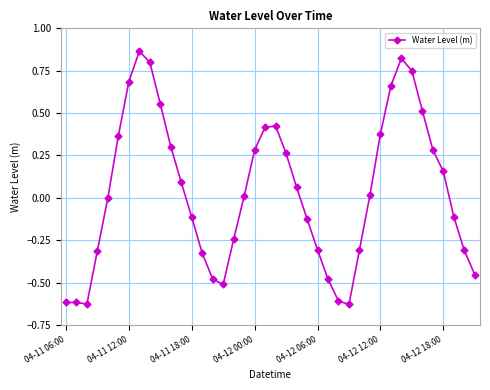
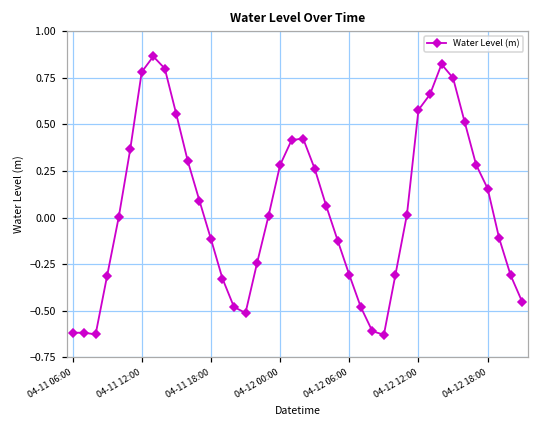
  {
    "04-11 06:00": -0.62,
-   "04-11 12:00": 0.69,
+   "04-11 12:00": 0.78,
    "04-11 18:00": -0.11,
    "04-12 00:00": 0.28,
    "04-12 06:00": -0.31,
-   "04-12 12:00": 0.38,
+   "04-12 12:00": 0.58,
    "04-12 18:00": 0.16
  }
